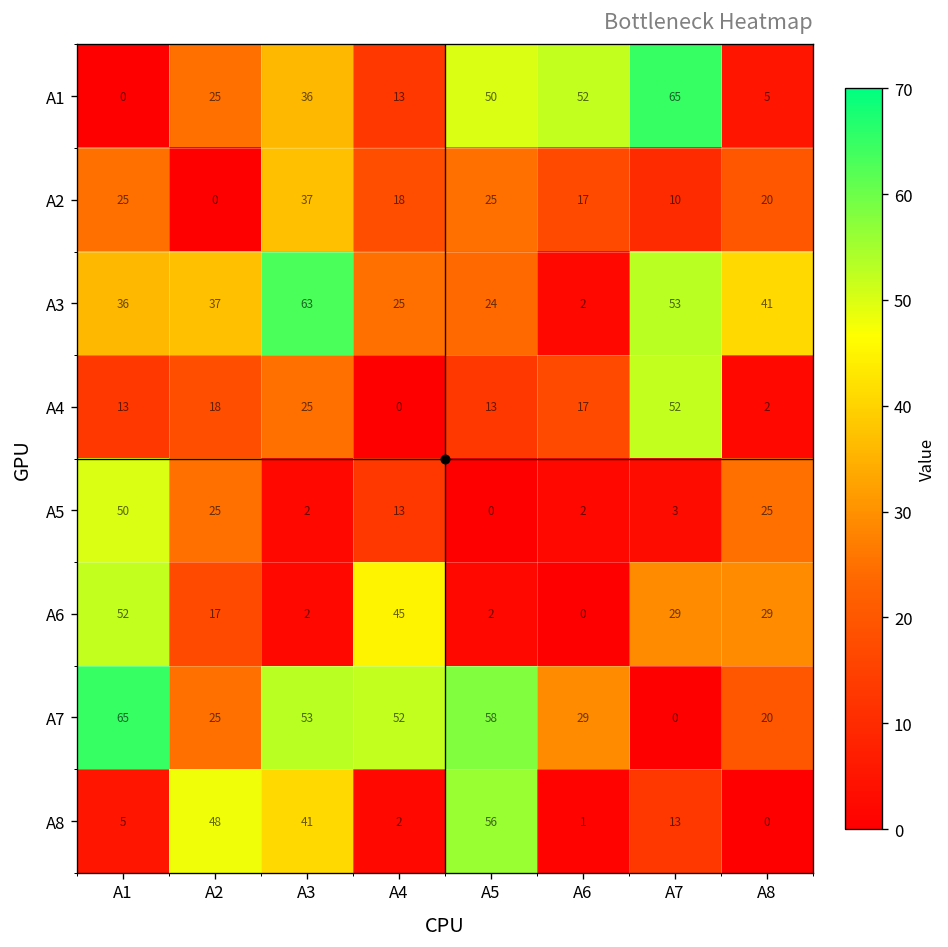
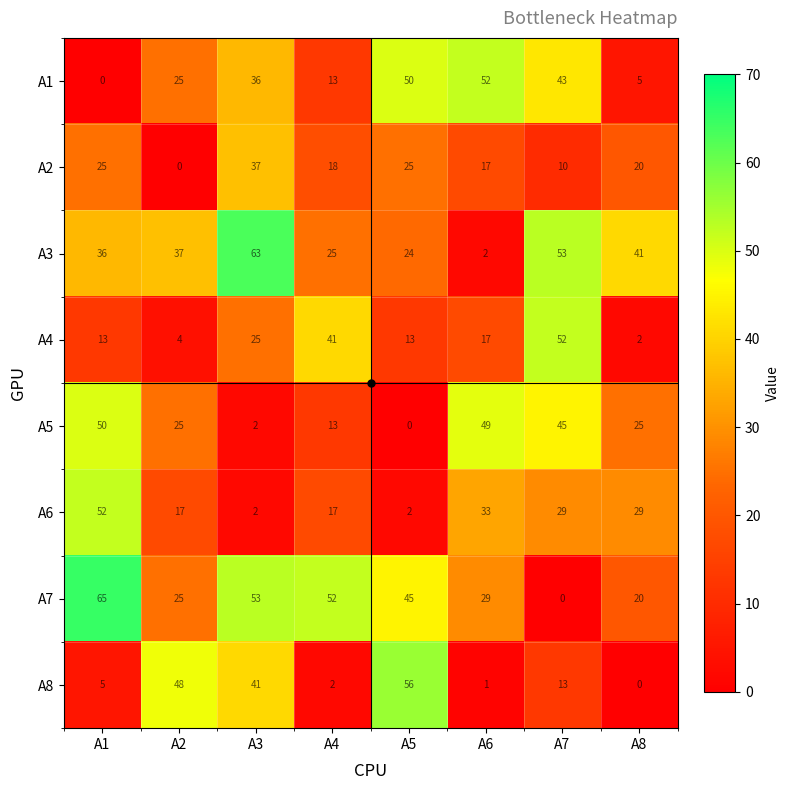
  {
    "A1": {
      "A1": 0,
      "A2": 25,
      "A3": 36,
      "A4": 13,
      "A5": 50,
      "A6": 52,
-     "A7": 65,
+     "A7": 43,
      "A8": 5
    },
    "A2": {
      "A1": 25,
      "A2": 0,
      "A3": 37,
      "A4": 18,
      "A5": 25,
      "A6": 17,
      "A7": 10,
      "A8": 20
    },
    "A3": {
      "A1": 36,
      "A2": 37,
      "A3": 63,
      "A4": 25,
      "A5": 24,
      "A6": 2,
      "A7": 53,
      "A8": 41
    },
    "A4": {
      "A1": 13,
-     "A2": 18,
+     "A2": 4,
      "A3": 25,
-     "A4": 0,
+     "A4": 41,
      "A5": 13,
      "A6": 17,
      "A7": 52,
      "A8": 2
    },
    "A5": {
      "A1": 50,
      "A2": 25,
      "A3": 2,
      "A4": 13,
      "A5": 0,
-     "A6": 2,
-     "A7": 3,
+     "A6": 49,
+     "A7": 45,
      "A8": 25
    },
    "A6": {
      "A1": 52,
      "A2": 17,
      "A3": 2,
-     "A4": 45,
+     "A4": 17,
      "A5": 2,
-     "A6": 0,
+     "A6": 33,
      "A7": 29,
      "A8": 29
    },
    "A7": {
      "A1": 65,
      "A2": 25,
      "A3": 53,
      "A4": 52,
-     "A5": 58,
+     "A5": 45,
      "A6": 29,
      "A7": 0,
      "A8": 20
    },
    "A8": {
      "A1": 5,
      "A2": 48,
      "A3": 41,
      "A4": 2,
      "A5": 56,
      "A6": 1,
      "A7": 13,
      "A8": 0
    }
  }
